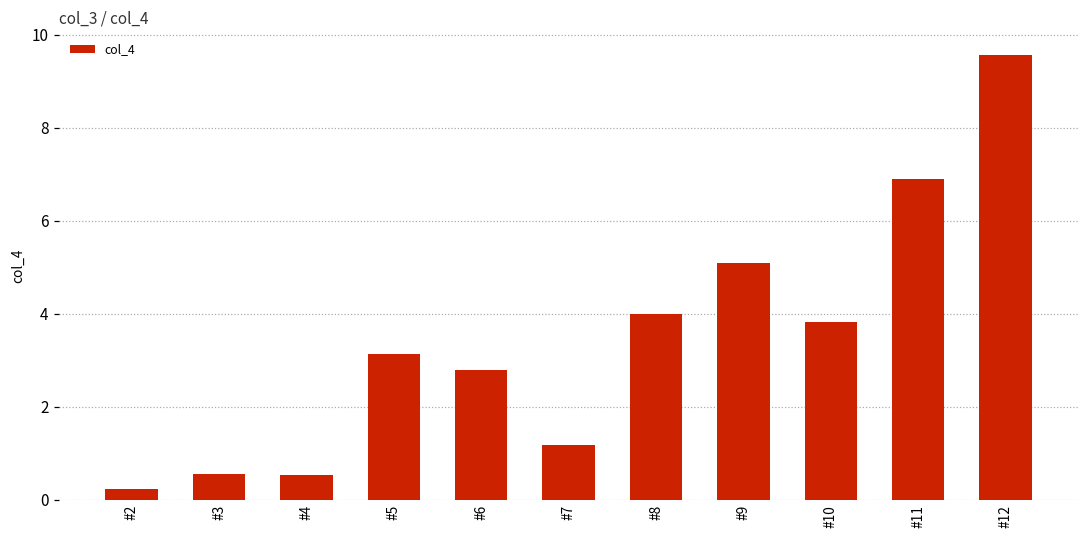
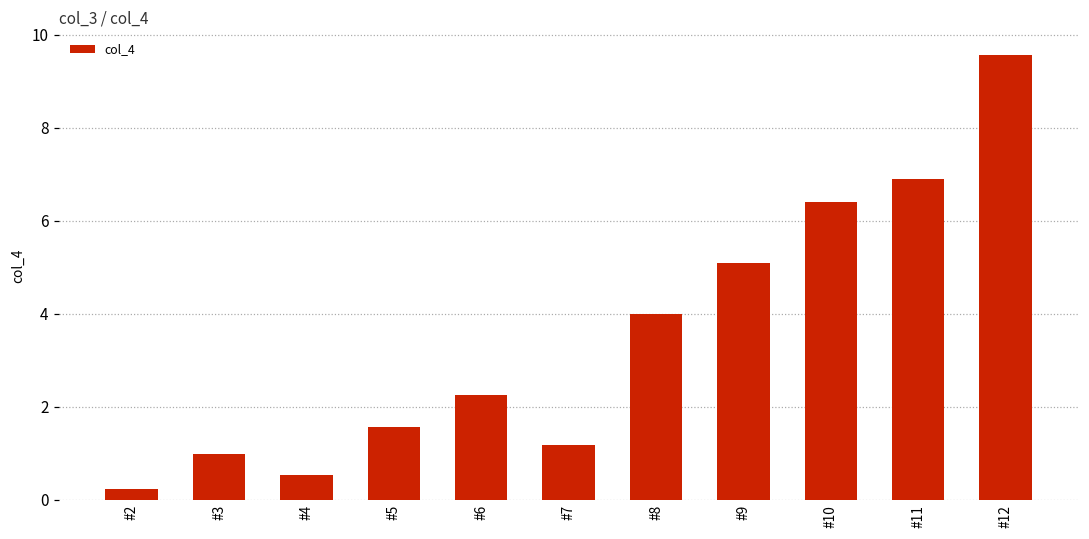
  {
    "#2": 0.2,
-   "#3": 0.6,
+   "#3": 1.0,
    "#4": 0.5,
-   "#5": 3.1,
-   "#6": 2.8,
+   "#5": 1.6,
+   "#6": 2.3,
    "#7": 1.2,
    "#8": 4.0,
    "#9": 5.1,
-   "#10": 3.8,
+   "#10": 6.4,
    "#11": 6.9,
    "#12": 9.6
  }
